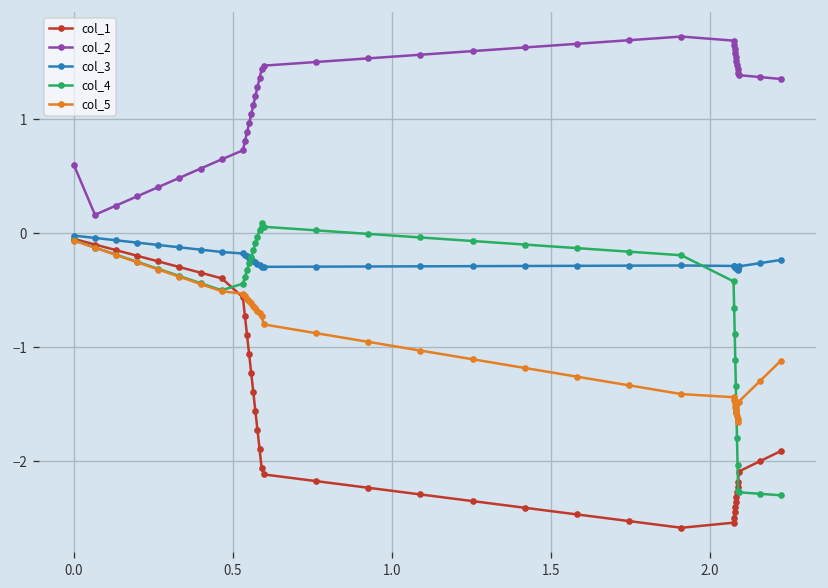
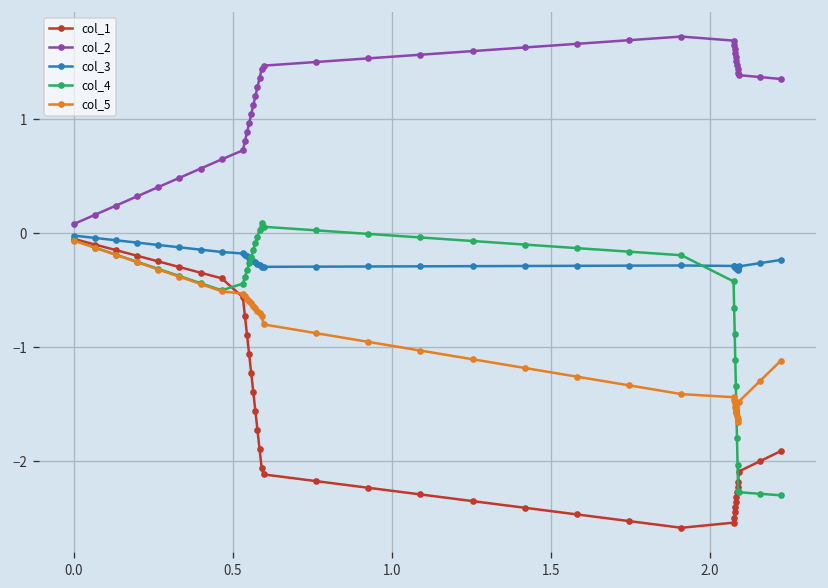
  {
    "col_2": {
-     "0.0": 0.6
+     "0.0": 0.1
    },
    "col_3": {
      "0.0": 0.0
    }
  }
